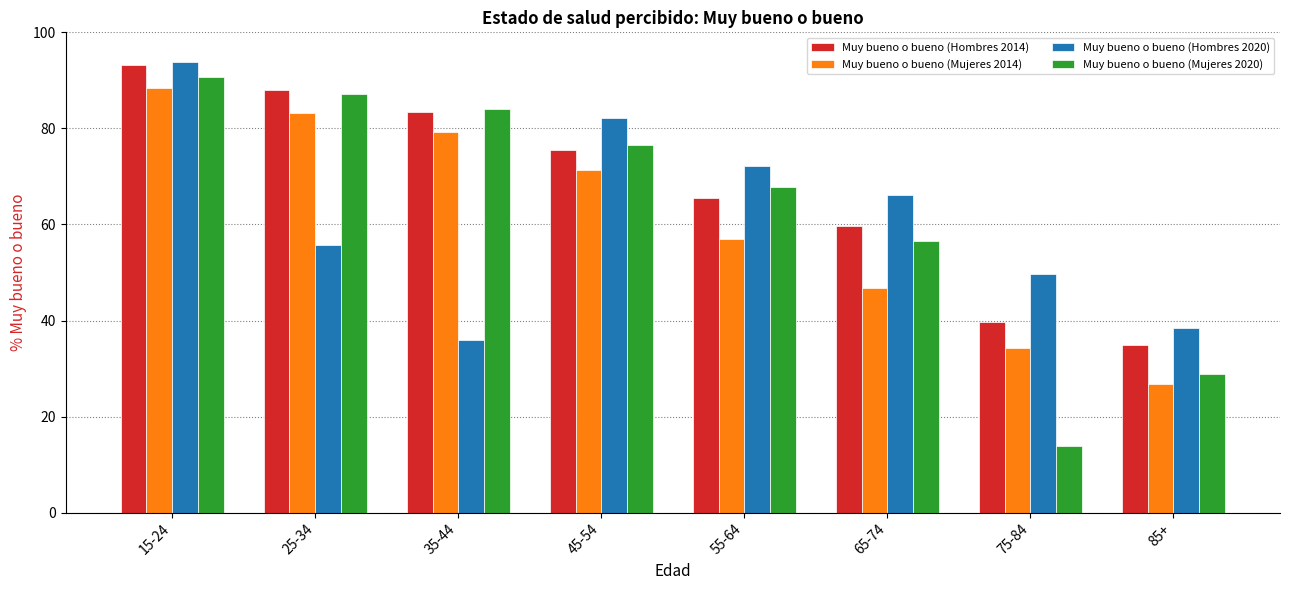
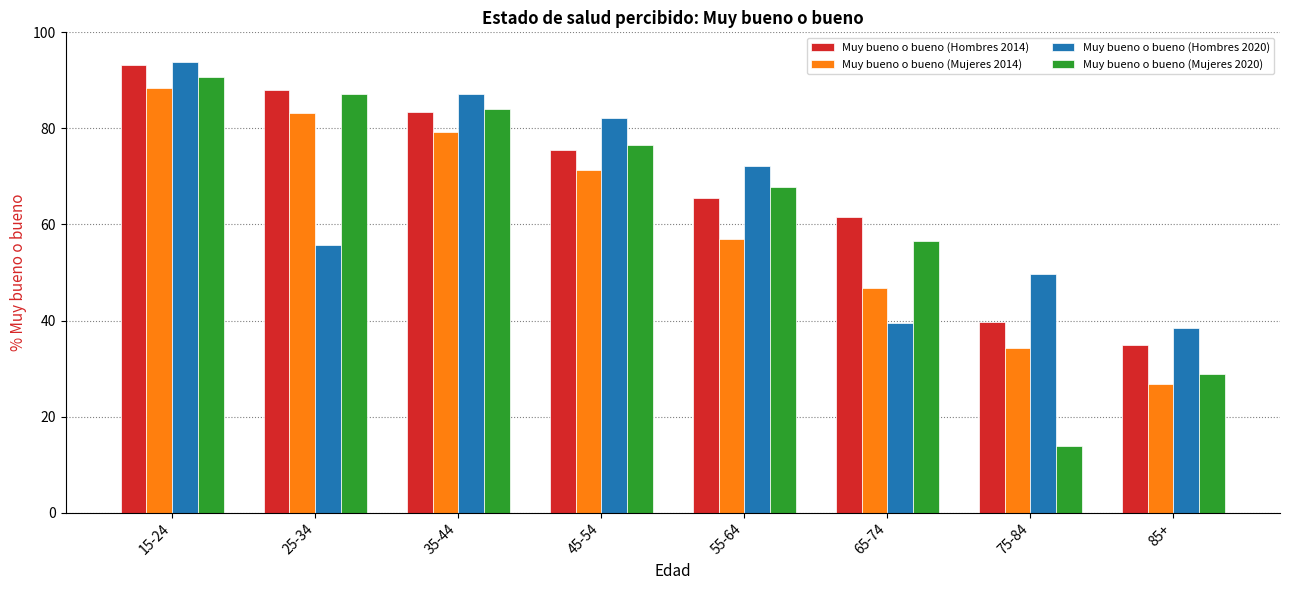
  {
    "Muy bueno o bueno (Hombres 2014)": {
      "15-24": 93,
      "25-34": 88,
      "35-44": 83,
      "45-54": 75,
      "55-64": 66,
-     "65-74": 60,
+     "65-74": 62,
      "75-84": 40,
      "85+": 35
    },
    "Muy bueno o bueno (Mujeres 2014)": {
      "15-24": 88,
      "25-34": 83,
      "35-44": 79,
      "45-54": 71,
      "55-64": 57,
      "65-74": 47,
      "75-84": 34,
      "85+": 27
    },
    "Muy bueno o bueno (Hombres 2020)": {
      "15-24": 94,
      "25-34": 56,
-     "35-44": 36,
+     "35-44": 87,
      "45-54": 82,
      "55-64": 72,
-     "65-74": 66,
+     "65-74": 39,
      "75-84": 50,
      "85+": 38
    },
    "Muy bueno o bueno (Mujeres 2020)": {
      "15-24": 91,
      "25-34": 87,
      "35-44": 84,
      "45-54": 77,
      "55-64": 68,
      "65-74": 56,
      "75-84": 14,
      "85+": 29
    }
  }
